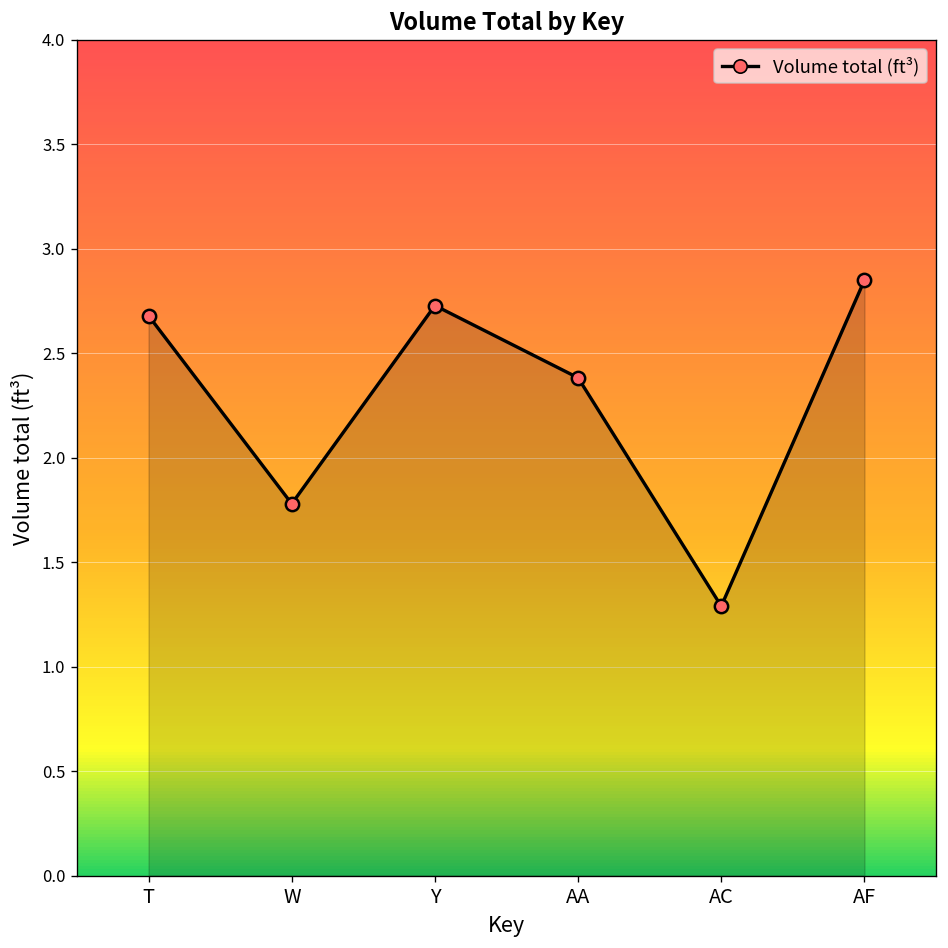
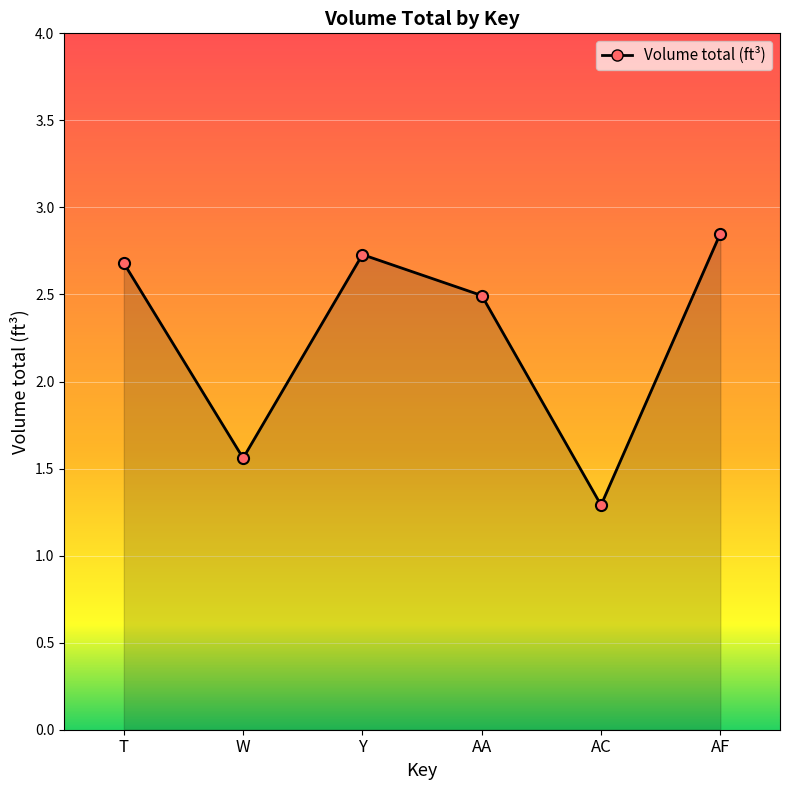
  {
    "T": 2.68,
-   "W": 1.78,
+   "W": 1.56,
    "Y": 2.73,
-   "AA": 2.38,
+   "AA": 2.49,
    "AC": 1.29,
    "AF": 2.85
  }
